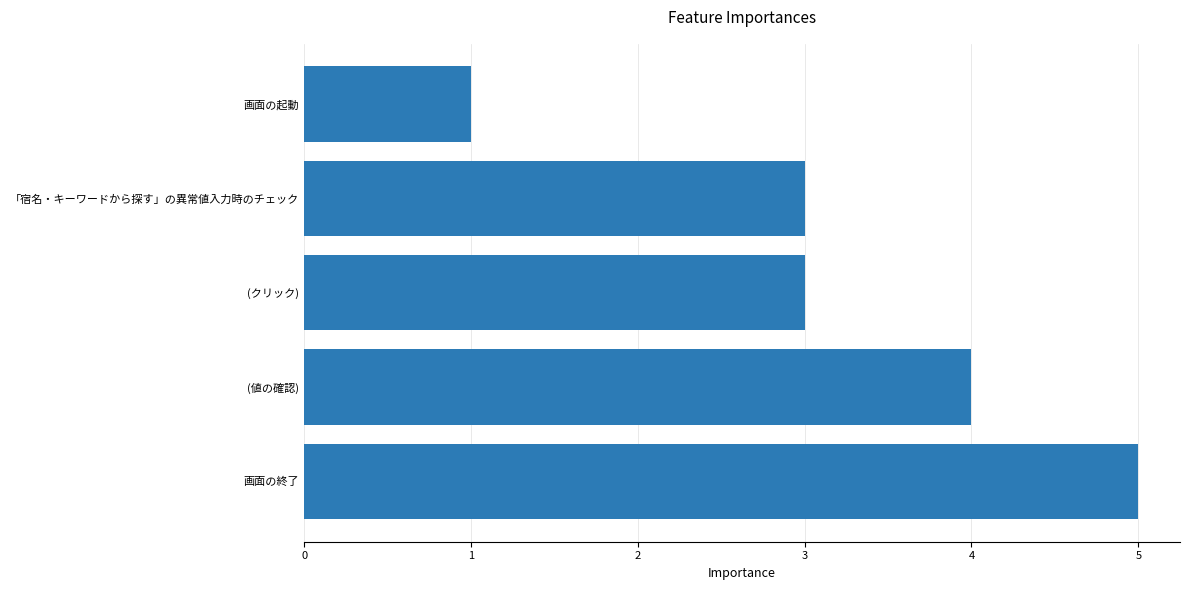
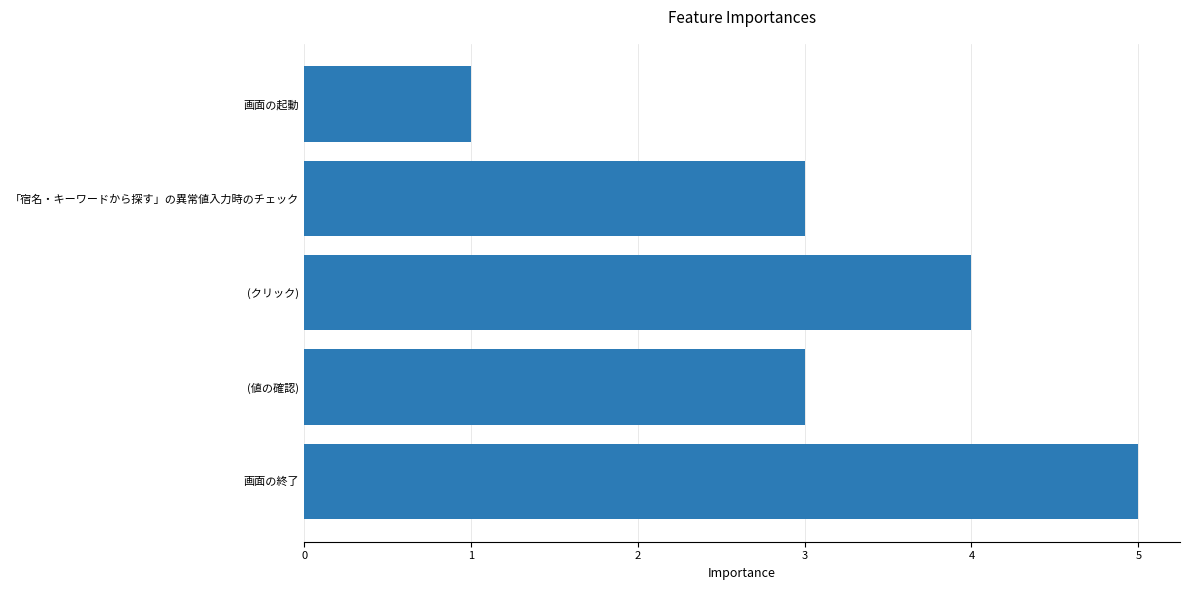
  {
    "画面の起動": 1,
    "「宿名・キーワードから探す」の異常値入力時のチェック": 3,
-   "(クリック)": 3,
-   "(値の確認)": 4,
+   "(クリック)": 4,
+   "(値の確認)": 3,
    "画面の終了": 5
  }
